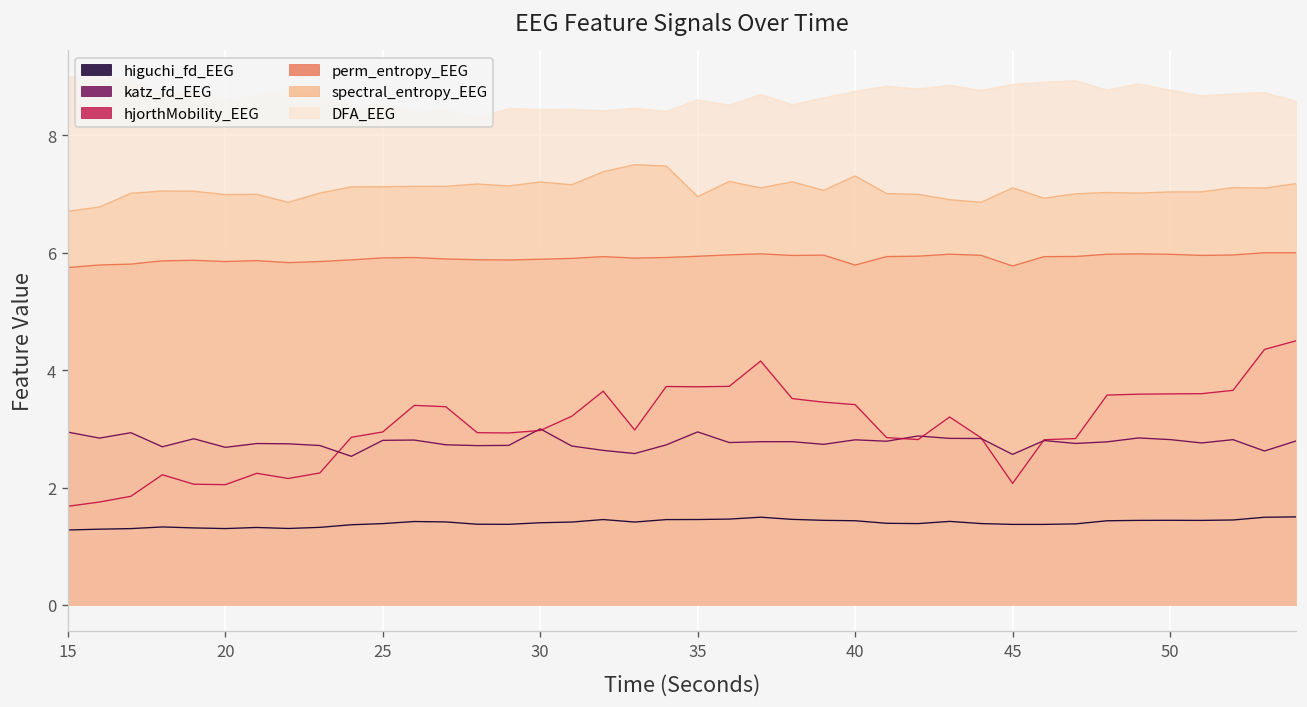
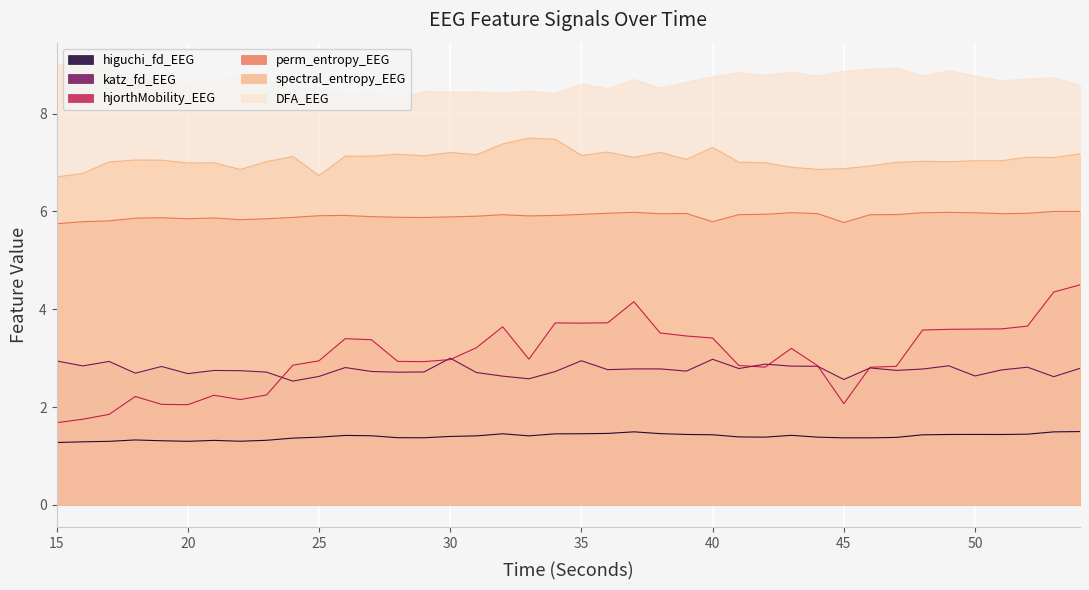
  {
    "higuchi_fd_EEG": {
      "15": 1.3,
      "20": 1.3,
      "25": 1.4,
      "30": 1.4,
      "35": 1.5,
      "40": 1.4,
      "45": 1.4,
      "50": 1.4
    },
    "katz_fd_EEG": {
      "15": 2.9,
      "20": 2.7,
-     "25": 2.8,
+     "25": 2.6,
      "35": 2.9,
-     "40": 2.8,
+     "40": 3.0,
      "45": 2.6,
-     "50": 2.8
+     "50": 2.6
    },
    "hjorthMobility_EEG": {
      "15": 1.7,
      "20": 2.0,
      "25": 2.9,
      "35": 3.7,
      "40": 3.4,
      "45": 2.1,
      "50": 3.6
    },
    "perm_entropy_EEG": {
      "15": 5.7,
      "20": 5.8,
      "25": 5.9,
      "30": 5.9,
      "35": 5.9,
      "40": 5.8,
      "45": 5.8,
      "50": 6.0
    },
    "spectral_entropy_EEG": {
      "15": 6.7,
      "20": 7.0,
-     "25": 7.1,
+     "25": 6.7,
      "30": 7.2,
-     "35": 7.0,
+     "35": 7.1,
      "40": 7.3,
-     "45": 7.1,
+     "45": 6.9,
      "50": 7.0
    },
    "DFA_EEG": {
      "15": 9.0,
      "30": 8.4,
      "35": 8.6,
      "40": 8.7,
      "45": 8.9,
      "50": 8.8
    }
  }
